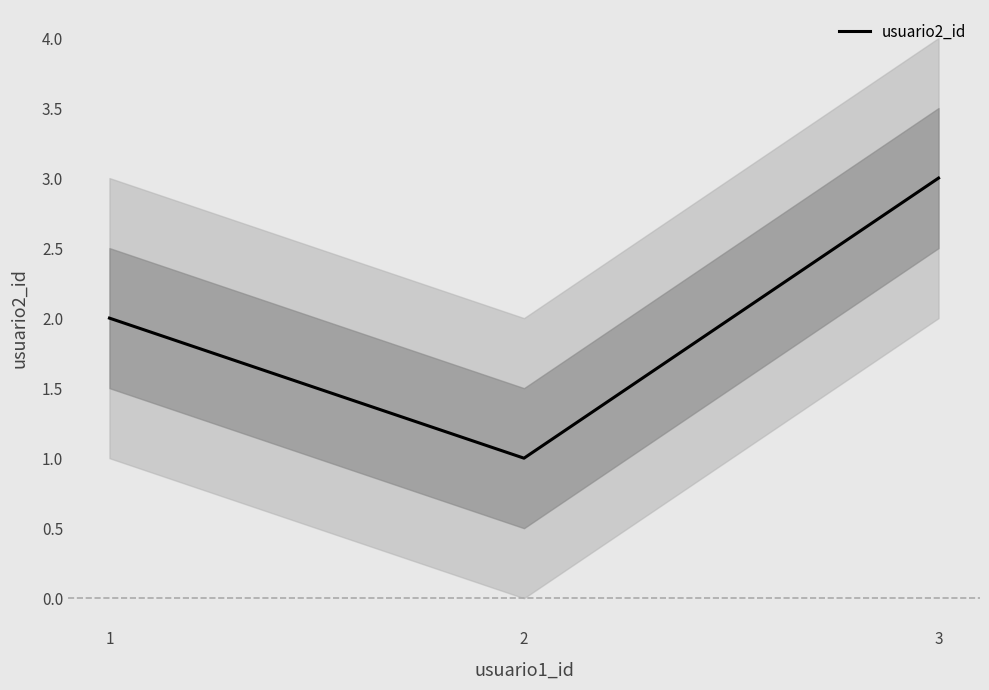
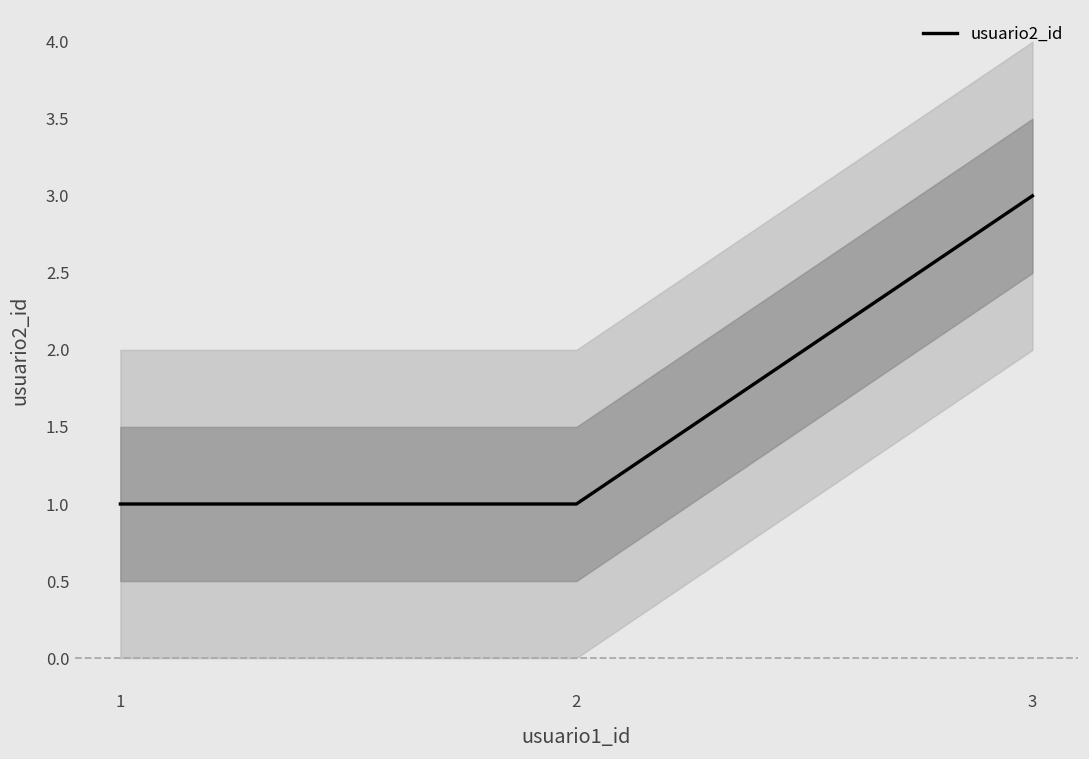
  {
    "usuario2_id": {
-     "1": 2,
+     "1": 1,
      "2": 1,
      "3": 3
    }
  }
